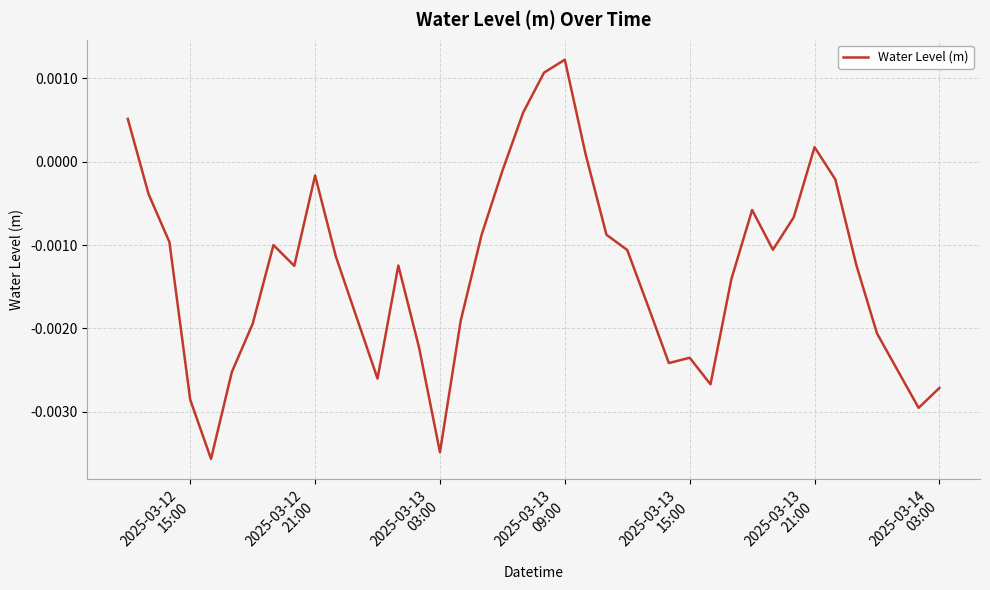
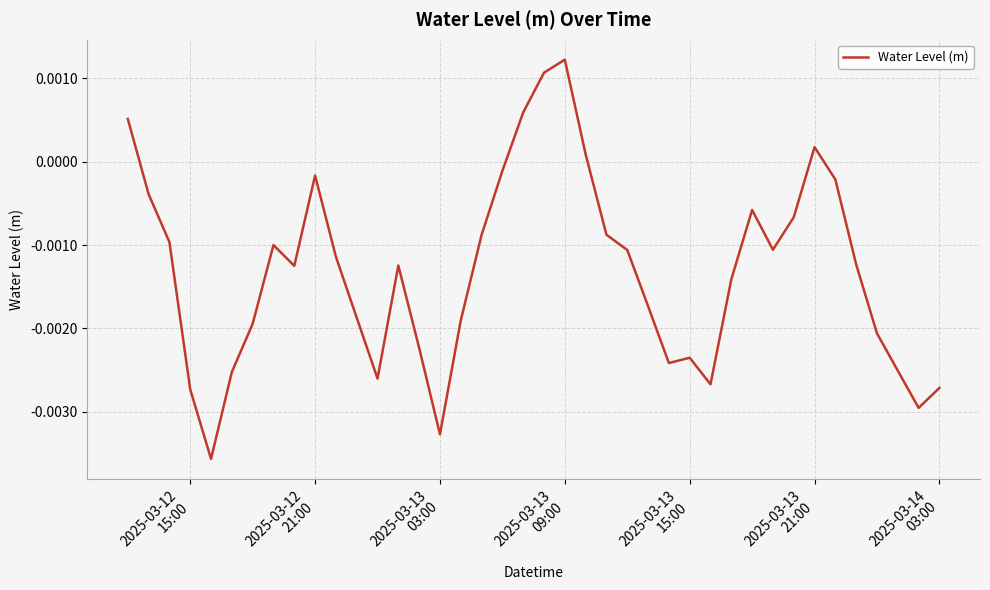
  {
-   "2025-03-12 15:00": -0.0029,
+   "2025-03-12 15:00": -0.0027,
    "2025-03-12 21:00": -0.0002,
-   "2025-03-13 03:00": -0.0035,
+   "2025-03-13 03:00": -0.0033,
    "2025-03-13 09:00": 0.0012,
    "2025-03-13 15:00": -0.0024,
    "2025-03-13 21:00": 0.0002,
    "2025-03-14 03:00": -0.0027
  }
